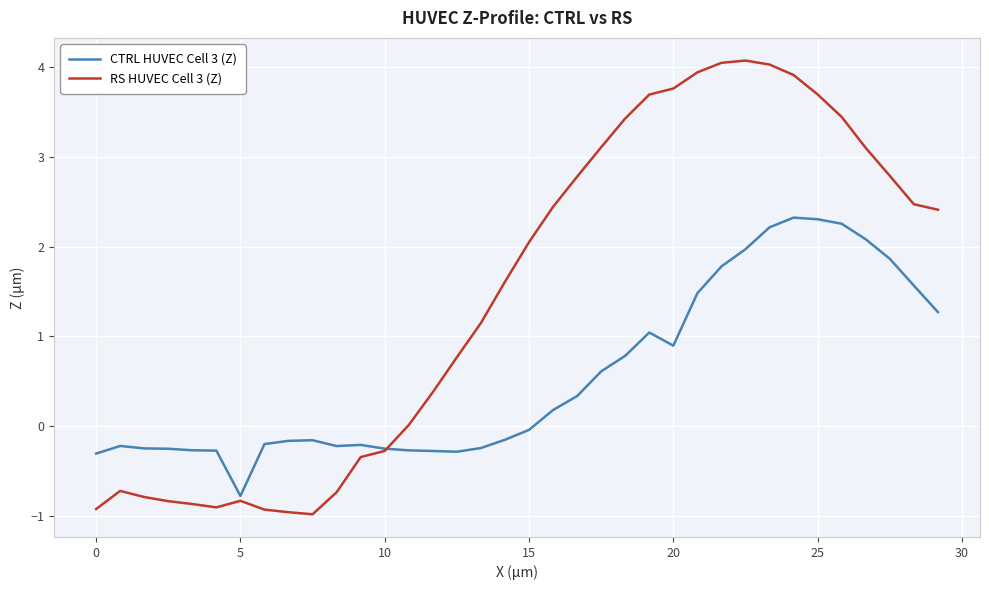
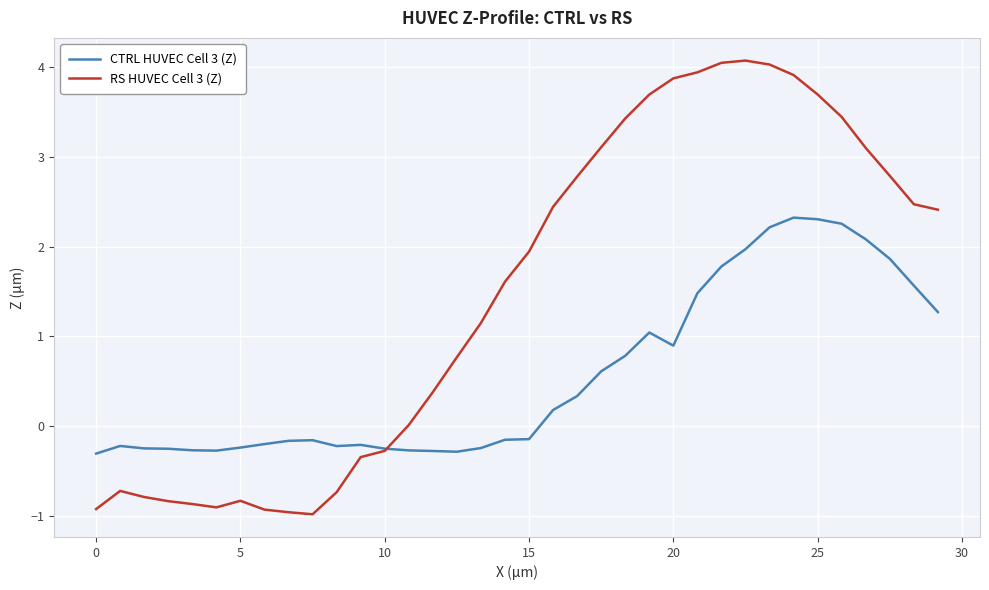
  {
    "CTRL HUVEC Cell 3 (Z)": {
      "0": -0.3,
-     "5": -0.8,
-     "15": 0.0,
+     "5": -0.2,
+     "15": -0.1,
      "20": 0.9,
      "25": 2.3
    },
    "RS HUVEC Cell 3 (Z)": {
      "0": -0.9,
      "5": -0.8,
-     "15": 2.0,
-     "20": 3.8,
+     "15": 1.9,
+     "20": 3.9,
      "25": 3.7
    }
  }
